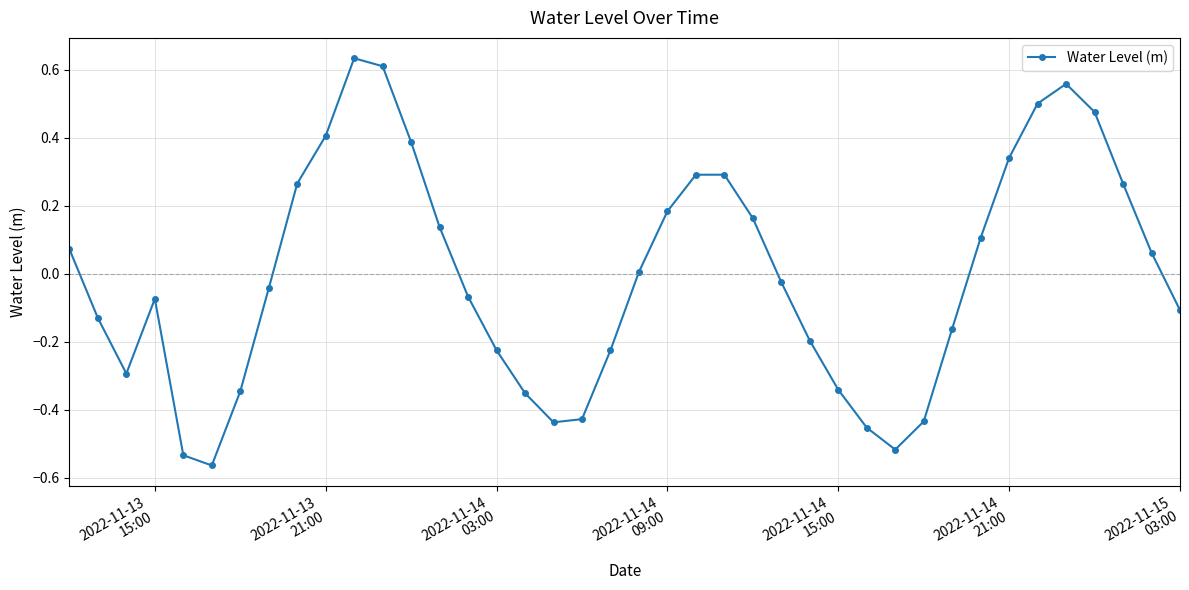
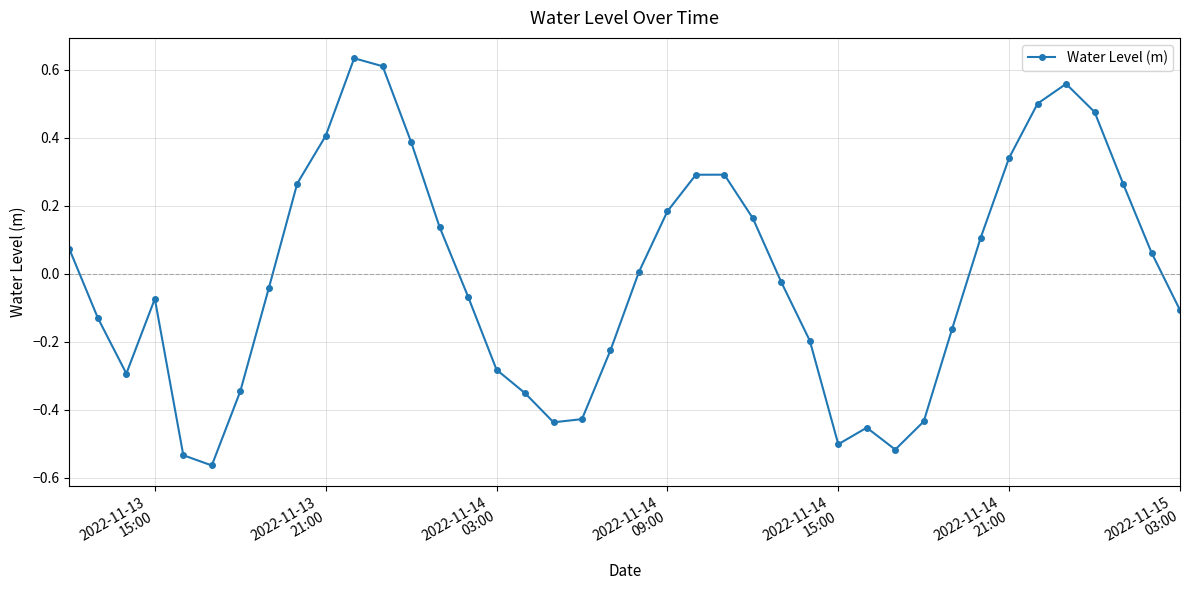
  {
    "2022-11-13 15:00": -0.07,
    "2022-11-13 21:00": 0.41,
-   "2022-11-14 03:00": -0.23,
+   "2022-11-14 03:00": -0.28,
    "2022-11-14 09:00": 0.18,
-   "2022-11-14 15:00": -0.34,
+   "2022-11-14 15:00": -0.50,
    "2022-11-14 21:00": 0.34,
    "2022-11-15 03:00": -0.11
  }
